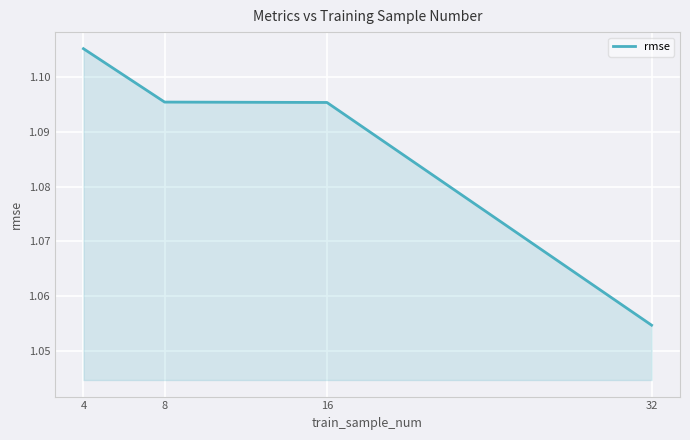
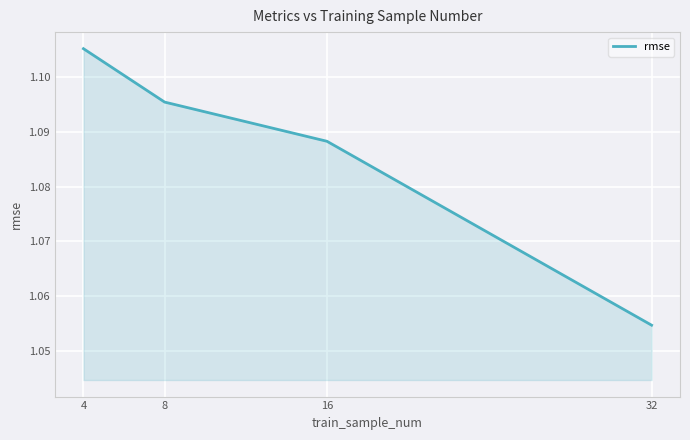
  {
    "4": 1.105,
    "8": 1.095,
-   "16": 1.095,
+   "16": 1.088,
    "32": 1.055
  }
